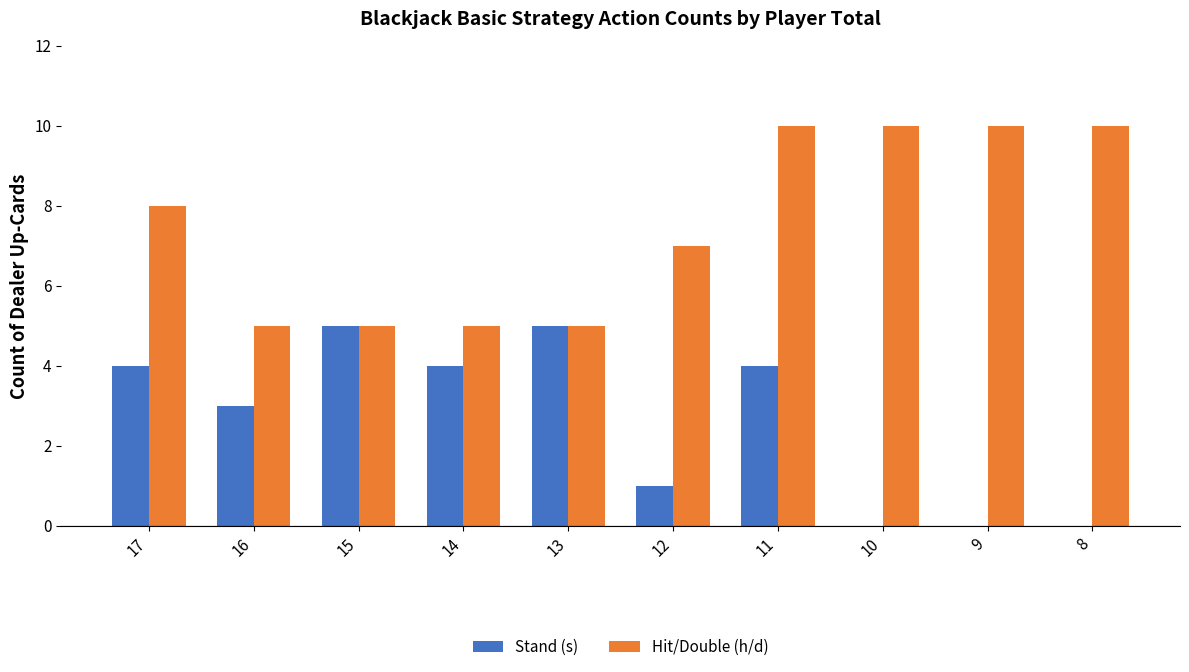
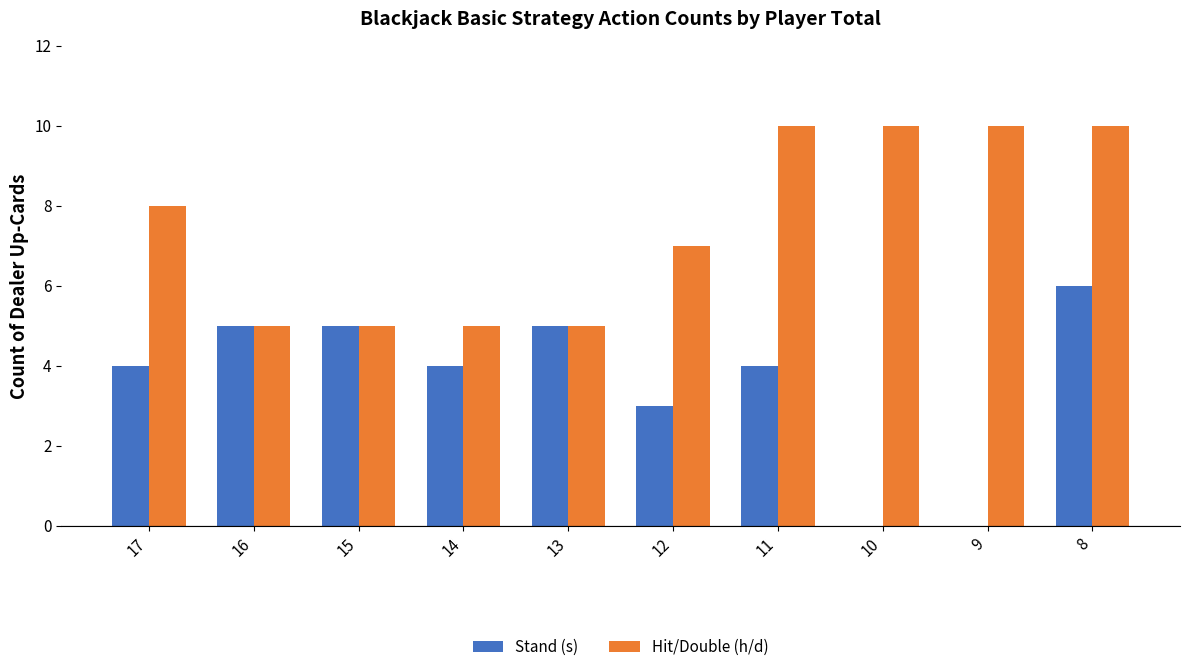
  {
    "Stand (s)": {
      "17": 4,
-     "16": 3,
+     "16": 5,
      "15": 5,
      "14": 4,
      "13": 5,
-     "12": 1,
+     "12": 3,
      "11": 4,
      "10": 0,
      "9": 0,
-     "8": 0
+     "8": 6
    },
    "Hit/Double (h/d)": {
      "17": 8,
      "16": 5,
      "15": 5,
      "14": 5,
      "13": 5,
      "12": 7,
      "11": 10,
      "10": 10,
      "9": 10,
      "8": 10
    }
  }
